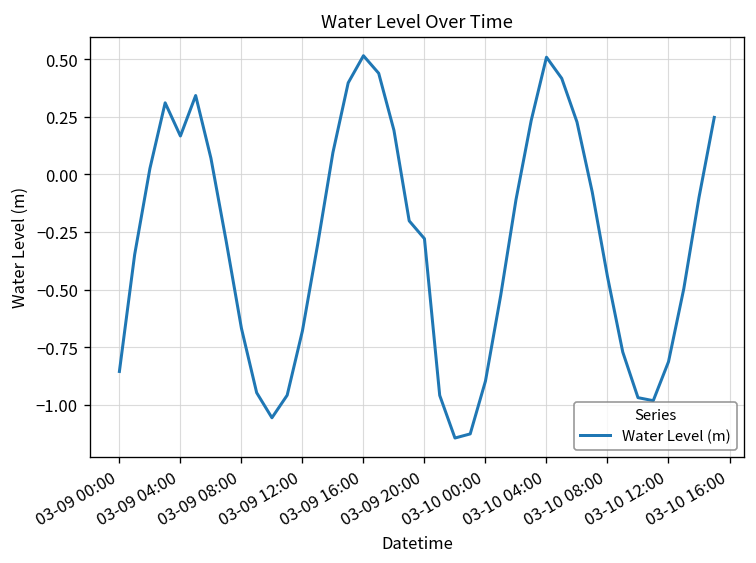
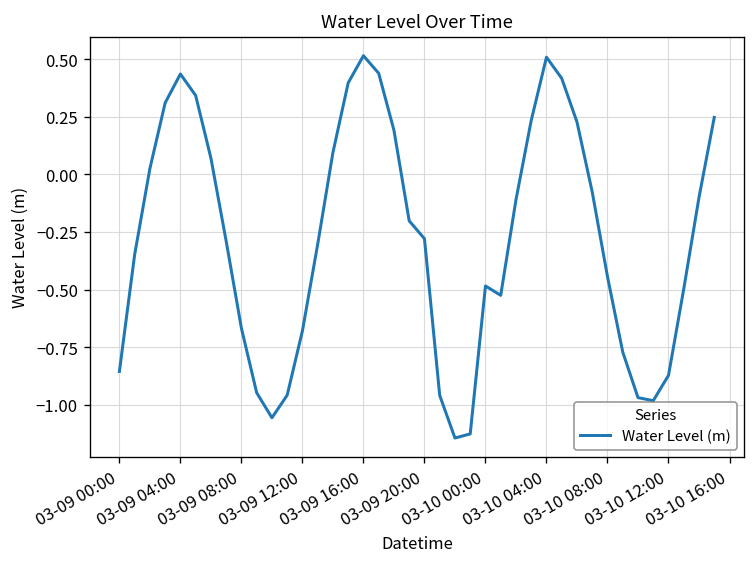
  {
    "03-09 00:00": -0.86,
-   "03-09 04:00": 0.17,
+   "03-09 04:00": 0.44,
    "03-09 08:00": -0.67,
    "03-09 12:00": -0.68,
    "03-09 16:00": 0.51,
    "03-09 20:00": -0.28,
-   "03-10 00:00": -0.90,
+   "03-10 00:00": -0.48,
    "03-10 04:00": 0.51,
    "03-10 08:00": -0.44,
-   "03-10 12:00": -0.81
+   "03-10 12:00": -0.87
  }
